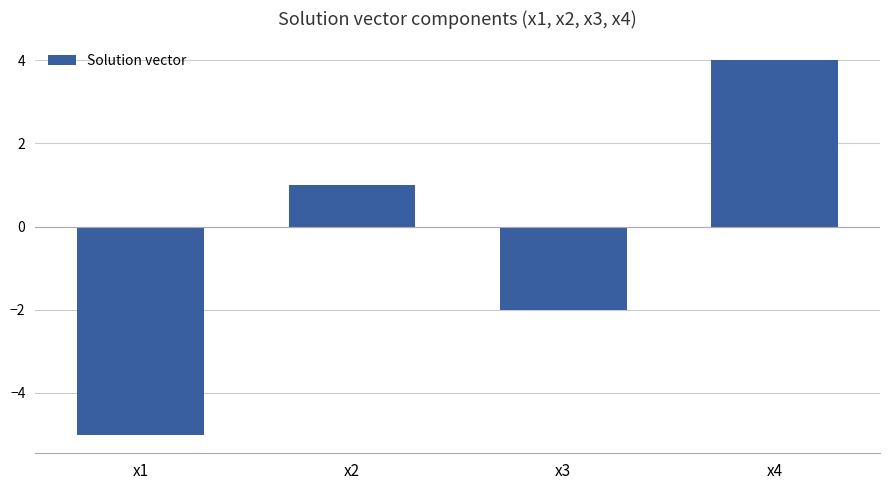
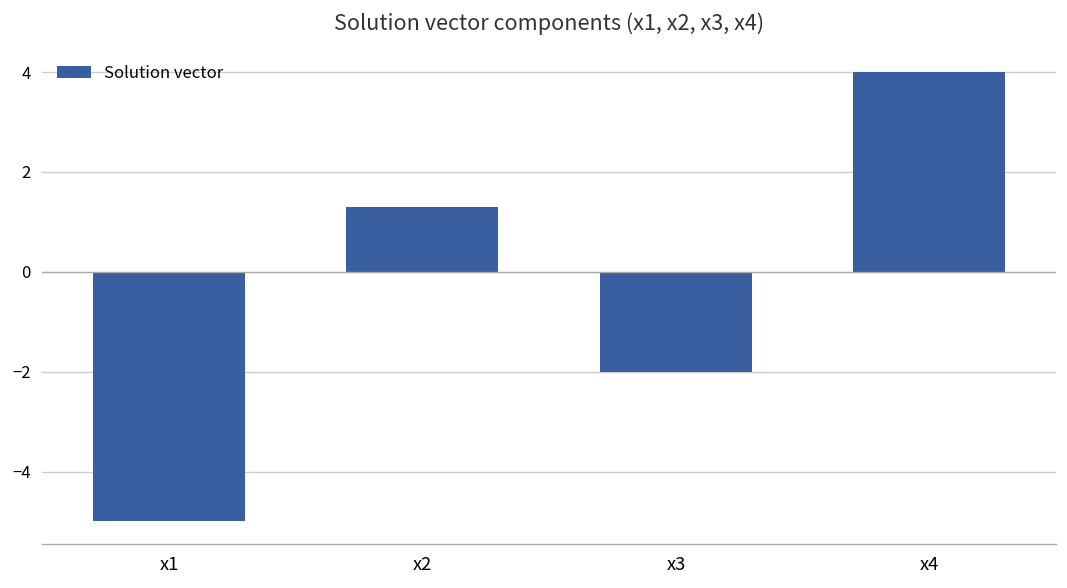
  {
    "x1": -5.0,
-   "x2": 1.0,
+   "x2": 1.3,
    "x3": -2.0,
    "x4": 4.0
  }
